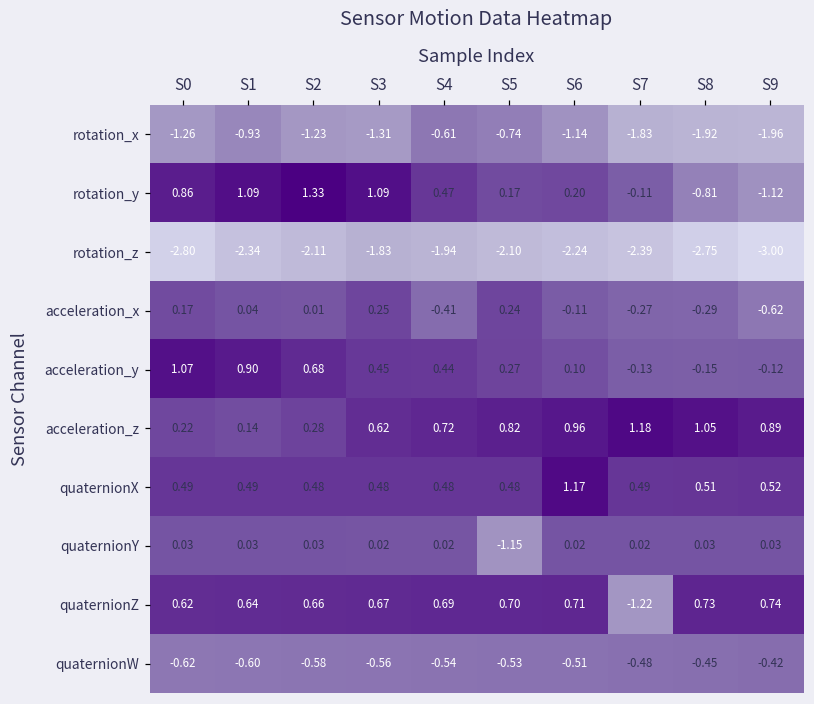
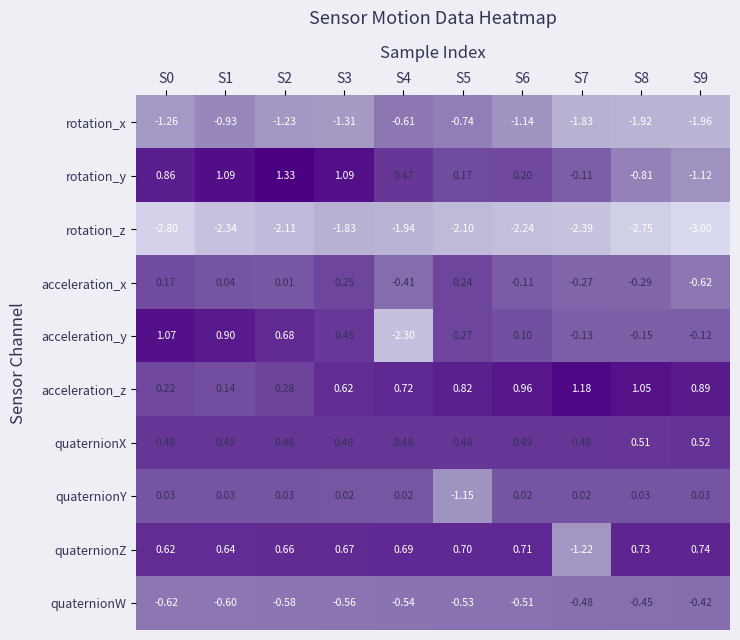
  {
    "rotation_x": {
      "S0": -1.26,
      "S1": -0.93,
      "S2": -1.23,
      "S3": -1.31,
      "S4": -0.61,
      "S5": -0.74,
      "S6": -1.14,
      "S7": -1.83,
      "S8": -1.92,
      "S9": -1.96
    },
    "rotation_y": {
      "S0": 0.86,
      "S1": 1.09,
      "S2": 1.33,
      "S3": 1.09,
      "S4": 0.47,
      "S5": 0.17,
      "S6": 0.20,
      "S7": -0.11,
      "S8": -0.81,
      "S9": -1.12
    },
    "rotation_z": {
      "S1": -2.34,
      "S2": -2.11,
      "S3": -1.83,
      "S4": -1.94,
      "S5": -2.10,
      "S6": -2.24,
      "S7": -2.39,
      "S8": -2.75
    },
    "acceleration_x": {
      "S0": 0.17,
      "S1": 0.04,
      "S2": 0.01,
      "S3": 0.25,
      "S4": -0.41,
      "S5": 0.24,
      "S6": -0.11,
      "S7": -0.27,
      "S8": -0.29,
      "S9": -0.62
    },
    "acceleration_y": {
      "S0": 1.07,
      "S1": 0.90,
      "S2": 0.68,
      "S3": 0.45,
-     "S4": 0.44,
+     "S4": -2.30,
      "S5": 0.27,
      "S6": 0.10,
      "S7": -0.13,
      "S8": -0.15,
      "S9": -0.12
    },
    "acceleration_z": {
      "S0": 0.22,
      "S1": 0.14,
      "S2": 0.28,
      "S3": 0.62,
      "S4": 0.72,
      "S5": 0.82,
      "S6": 0.96,
      "S7": 1.18,
      "S8": 1.05,
      "S9": 0.89
    },
    "quaternionX": {
      "S0": 0.49,
      "S1": 0.49,
      "S2": 0.48,
      "S3": 0.48,
      "S4": 0.48,
      "S5": 0.48,
-     "S6": 1.17,
+     "S6": 0.49,
      "S7": 0.49,
      "S8": 0.51,
      "S9": 0.52
    },
    "quaternionY": {
      "S0": 0.03,
      "S1": 0.03,
      "S2": 0.03,
      "S3": 0.02,
      "S4": 0.02,
      "S5": -1.15,
      "S6": 0.02,
      "S7": 0.02,
      "S8": 0.03,
      "S9": 0.03
    },
    "quaternionZ": {
      "S0": 0.62,
      "S1": 0.64,
      "S2": 0.66,
      "S3": 0.67,
      "S4": 0.69,
      "S5": 0.70,
      "S6": 0.71,
      "S7": -1.22,
      "S8": 0.73,
      "S9": 0.74
    },
    "quaternionW": {
      "S0": -0.62,
      "S1": -0.60,
      "S2": -0.58,
      "S3": -0.56,
      "S4": -0.54,
      "S5": -0.53,
      "S6": -0.51,
      "S7": -0.48,
      "S8": -0.45,
      "S9": -0.42
    }
  }
